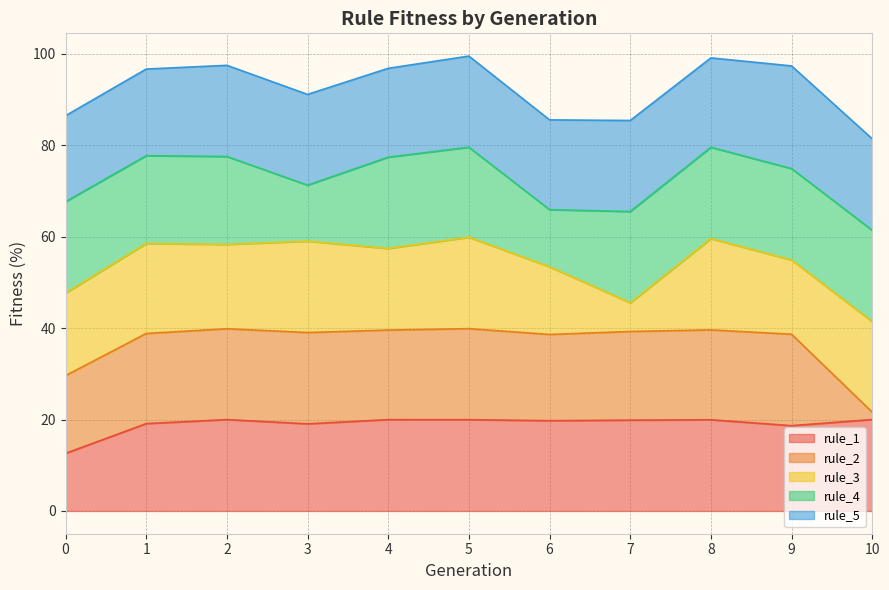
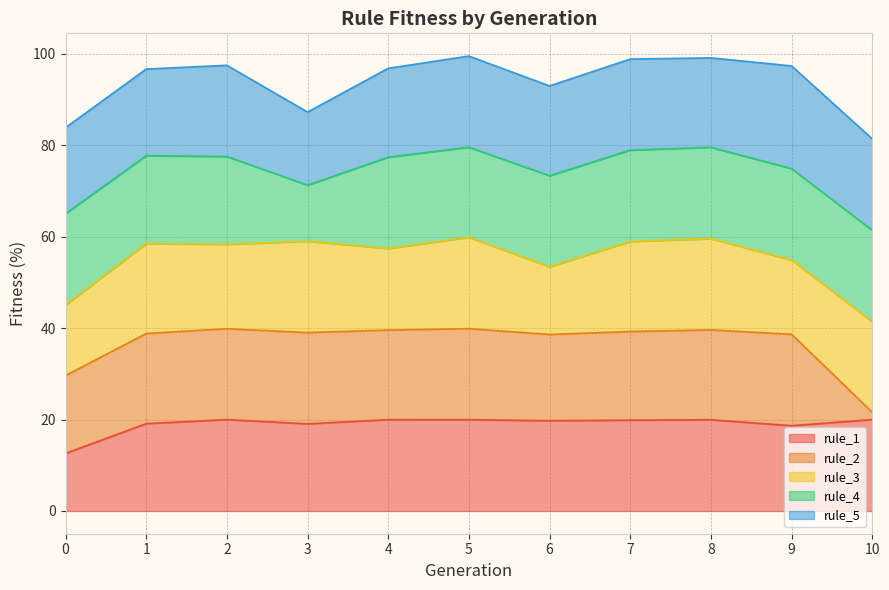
  {
    "rule_3": {
-     "0": 18,
+     "0": 15,
      "1": 20,
      "2": 18,
      "3": 20,
      "4": 18,
      "5": 20,
      "6": 15,
-     "7": 6,
+     "7": 20,
      "8": 20,
      "9": 16,
      "10": 20
    },
    "rule_4": {
      "0": 20,
      "1": 19,
      "2": 19,
      "3": 12,
      "4": 20,
      "5": 20,
-     "6": 13,
+     "6": 20,
      "7": 20,
      "8": 20,
      "9": 20,
      "10": 20
    },
    "rule_5": {
      "0": 19,
      "1": 19,
      "2": 20,
-     "3": 20,
+     "3": 16,
      "4": 19,
      "5": 20,
      "6": 20,
      "7": 20,
      "8": 20,
      "9": 22,
      "10": 20
    }
  }
